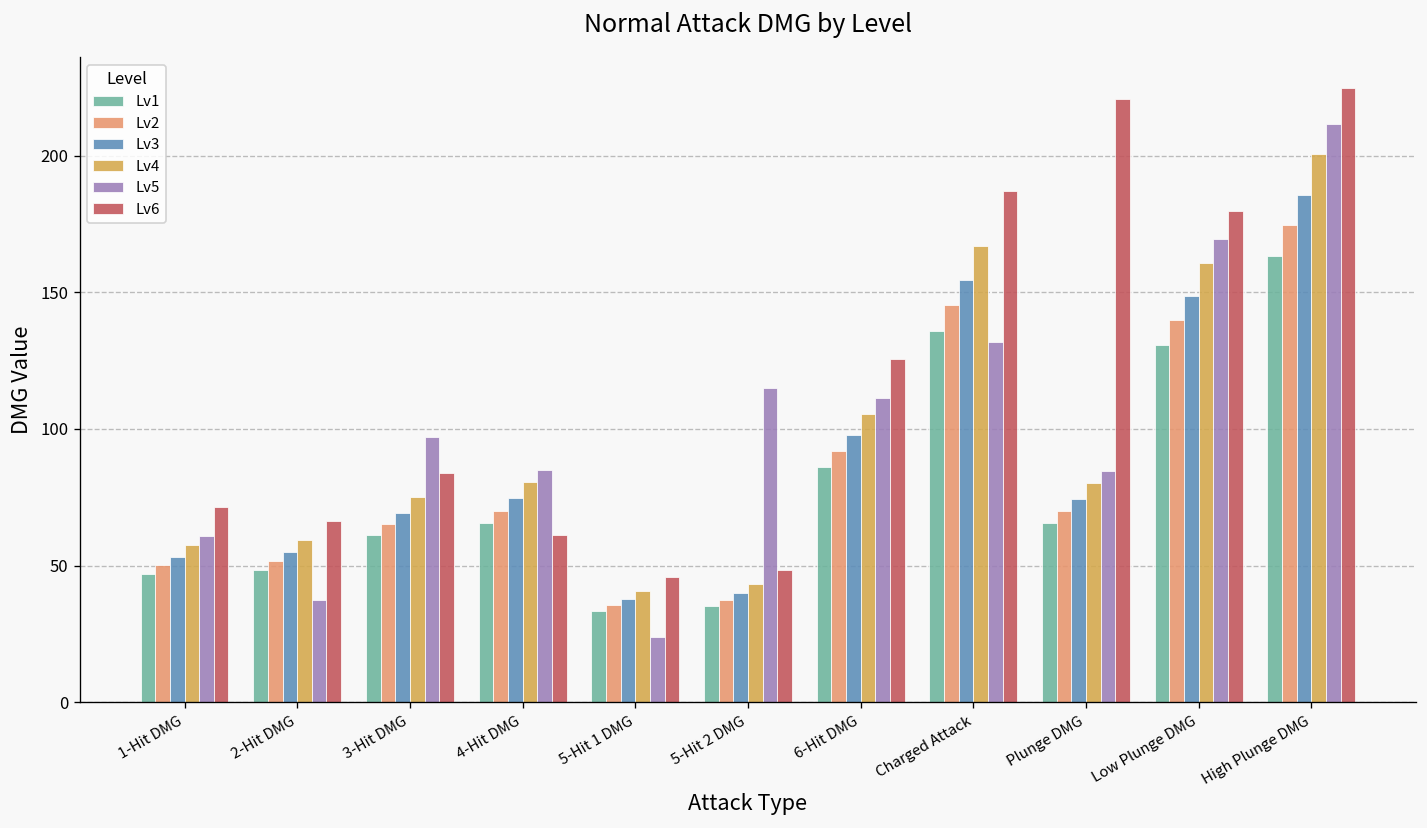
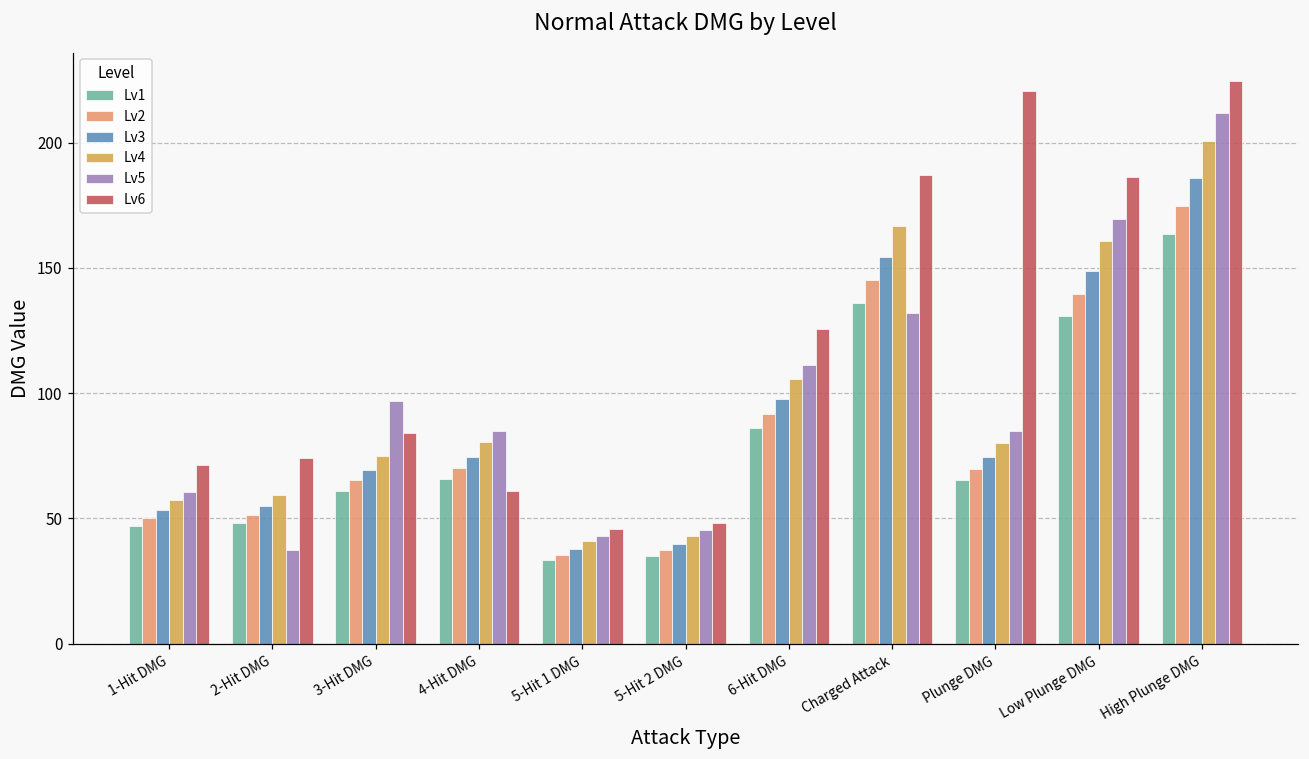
  {
    "Lv5": {
      "1-Hit DMG": 61,
      "2-Hit DMG": 37,
      "3-Hit DMG": 97,
      "4-Hit DMG": 85,
-     "5-Hit 1 DMG": 24,
-     "5-Hit 2 DMG": 115,
+     "5-Hit 1 DMG": 43,
+     "5-Hit 2 DMG": 46,
      "6-Hit DMG": 111,
      "Charged Attack": 132,
      "Plunge DMG": 85,
      "Low Plunge DMG": 169,
      "High Plunge DMG": 212
    },
    "Lv6": {
      "1-Hit DMG": 71,
-     "2-Hit DMG": 66,
+     "2-Hit DMG": 74,
      "3-Hit DMG": 84,
      "4-Hit DMG": 61,
      "5-Hit 1 DMG": 46,
      "5-Hit 2 DMG": 48,
      "6-Hit DMG": 126,
      "Charged Attack": 187,
      "Plunge DMG": 221,
-     "Low Plunge DMG": 180,
+     "Low Plunge DMG": 186,
      "High Plunge DMG": 225
    }
  }
